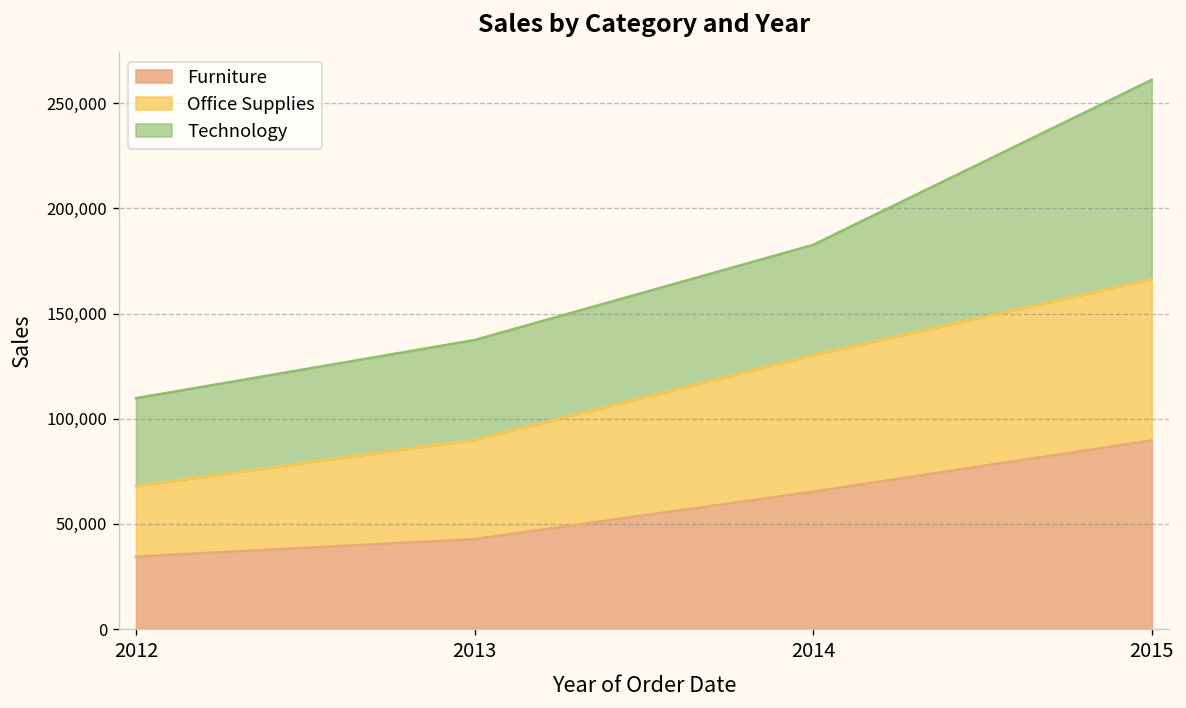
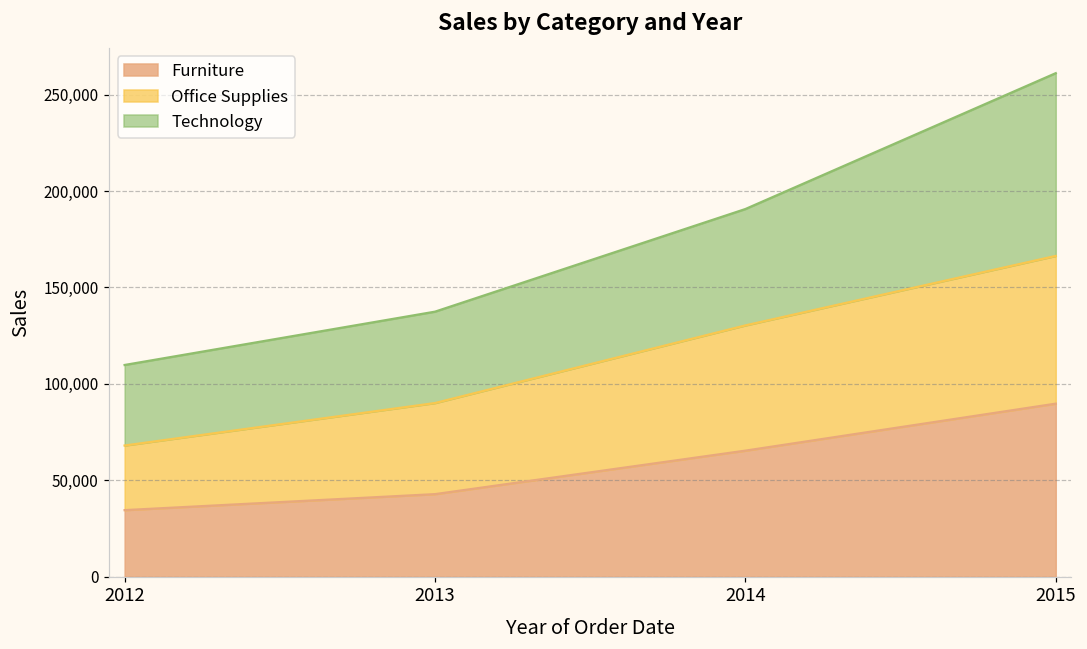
  {
    "Technology": {
      "2012": "42,000",
      "2013": "47,000",
-     "2014": "52,000",
+     "2014": "60,000",
      "2015": "95,000"
    }
  }
